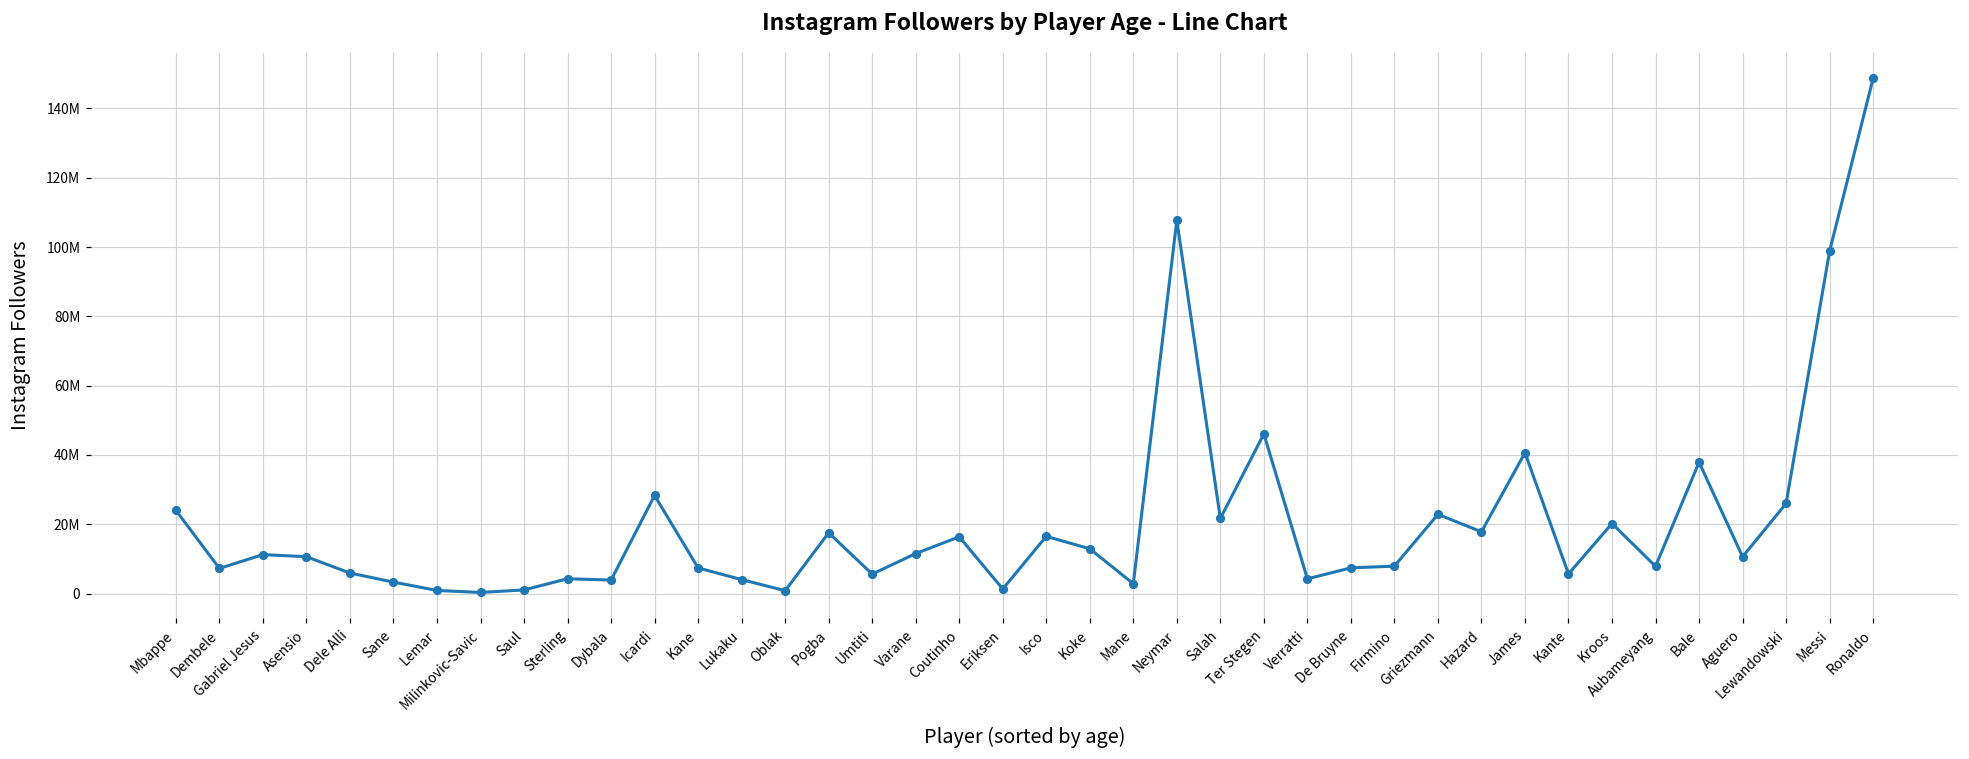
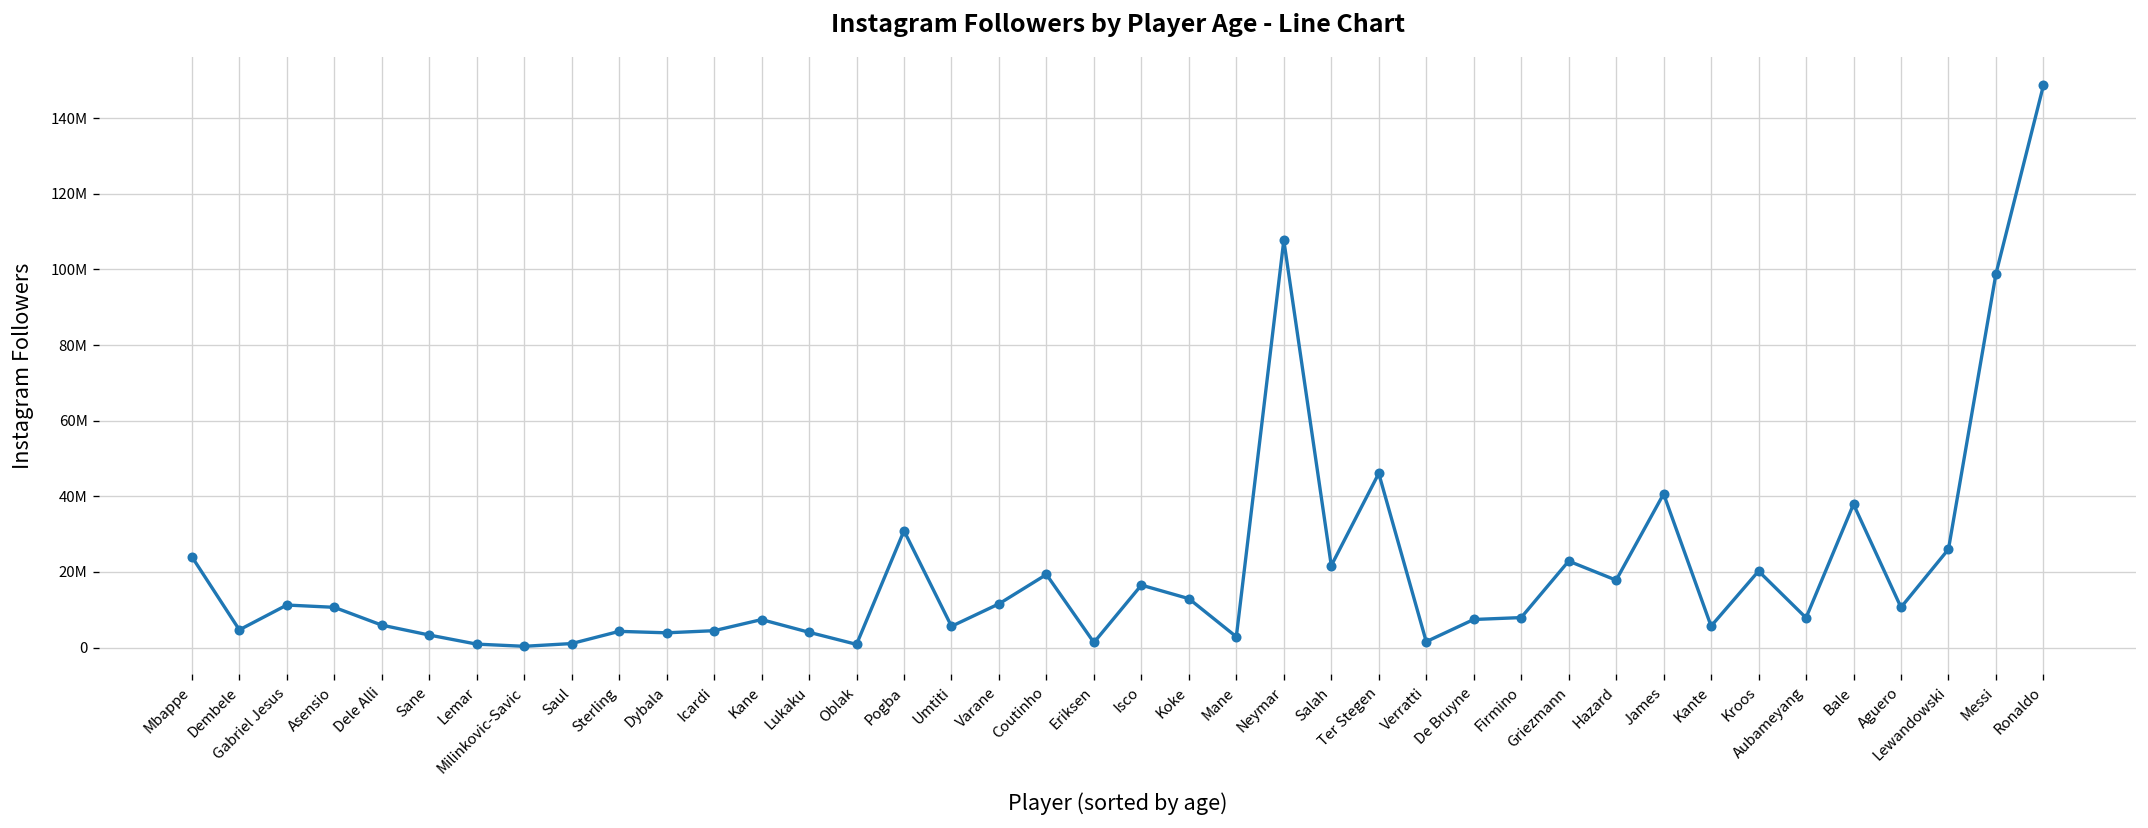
  {
    "Mbappe": 24000000,
-   "Dembele": 7000000,
+   "Dembele": 5000000,
    "Gabriel Jesus": 11000000,
    "Asensio": 11000000,
    "Dele Alli": 6000000,
    "Sane": 3000000,
    "Lemar": 1000000,
    "Milinkovic-Savic": 0,
    "Saul": 1000000,
    "Sterling": 4000000,
    "Dybala": 4000000,
-   "Icardi": 28000000,
+   "Icardi": 4000000,
    "Kane": 7000000,
    "Lukaku": 4000000,
    "Oblak": 1000000,
-   "Pogba": 18000000,
+   "Pogba": 31000000,
    "Umtiti": 6000000,
    "Varane": 12000000,
-   "Coutinho": 16000000,
+   "Coutinho": 19000000,
    "Eriksen": 1000000,
    "Isco": 17000000,
    "Koke": 13000000,
    "Mane": 3000000,
    "Neymar": 108000000,
    "Salah": 22000000,
    "Ter Stegen": 46000000,
-   "Verratti": 4000000,
+   "Verratti": 2000000,
    "De Bruyne": 7000000,
    "Firmino": 8000000,
    "Griezmann": 23000000,
    "Hazard": 18000000,
    "James": 41000000,
    "Kante": 6000000,
    "Kroos": 20000000,
    "Aubameyang": 8000000,
    "Bale": 38000000,
    "Aguero": 11000000,
    "Lewandowski": 26000000,
    "Messi": 99000000,
    "Ronaldo": 149000000
  }
